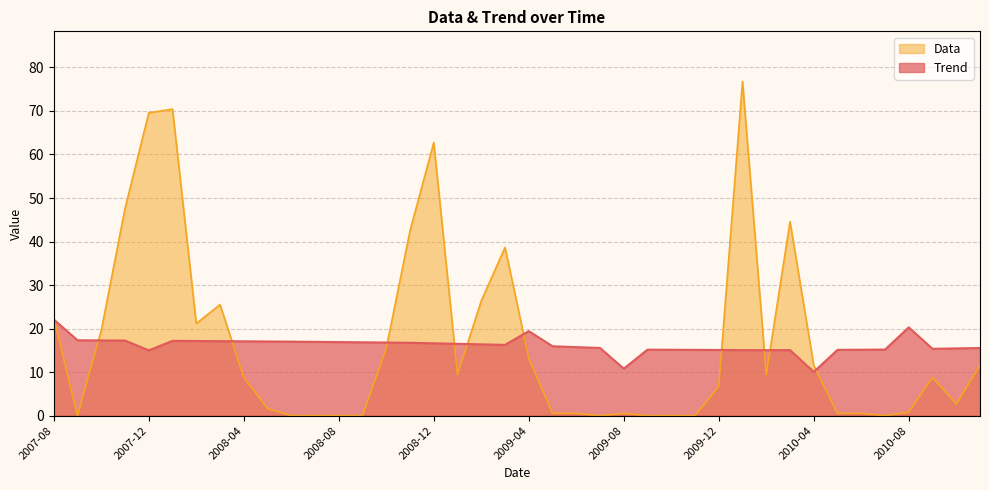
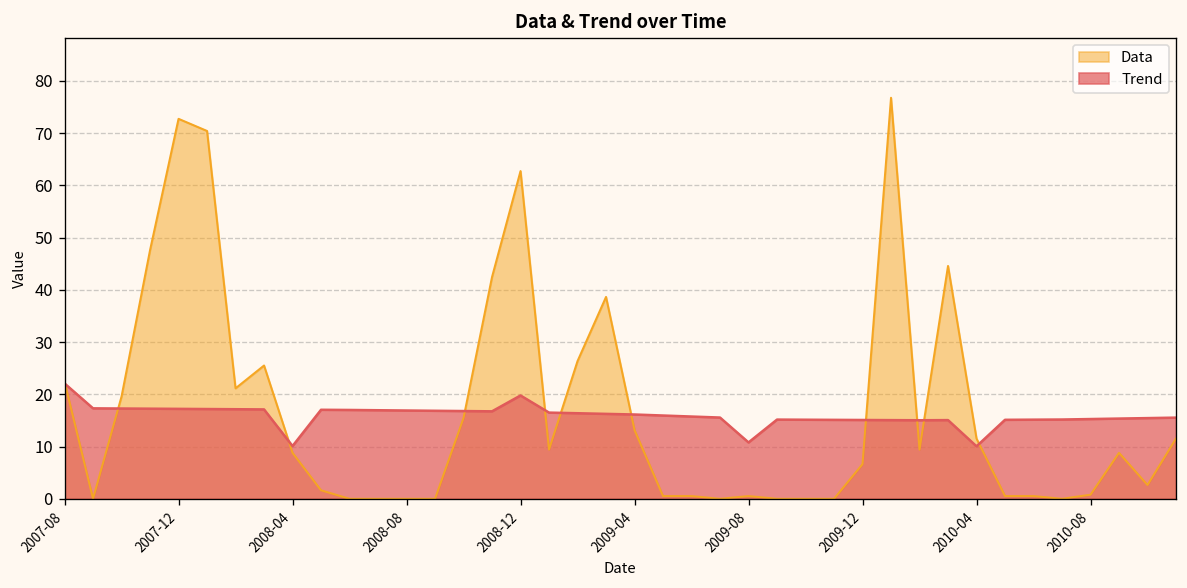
  {
    "Data": {
-     "2007-12": 70,
+     "2007-12": 73,
      "2008-04": 9,
      "2008-08": 0,
      "2008-12": 63,
      "2009-04": 13,
      "2009-08": 1,
      "2009-12": 7,
      "2010-04": 12,
      "2010-08": 1
    },
    "Trend": {
-     "2007-12": 15,
-     "2008-04": 17,
+     "2007-12": 17,
+     "2008-04": 10,
      "2008-08": 17,
-     "2008-12": 17,
-     "2009-04": 19,
+     "2008-12": 20,
+     "2009-04": 16,
      "2009-08": 11,
      "2009-12": 15,
      "2010-04": 10,
-     "2010-08": 20
+     "2010-08": 15
    }
  }
